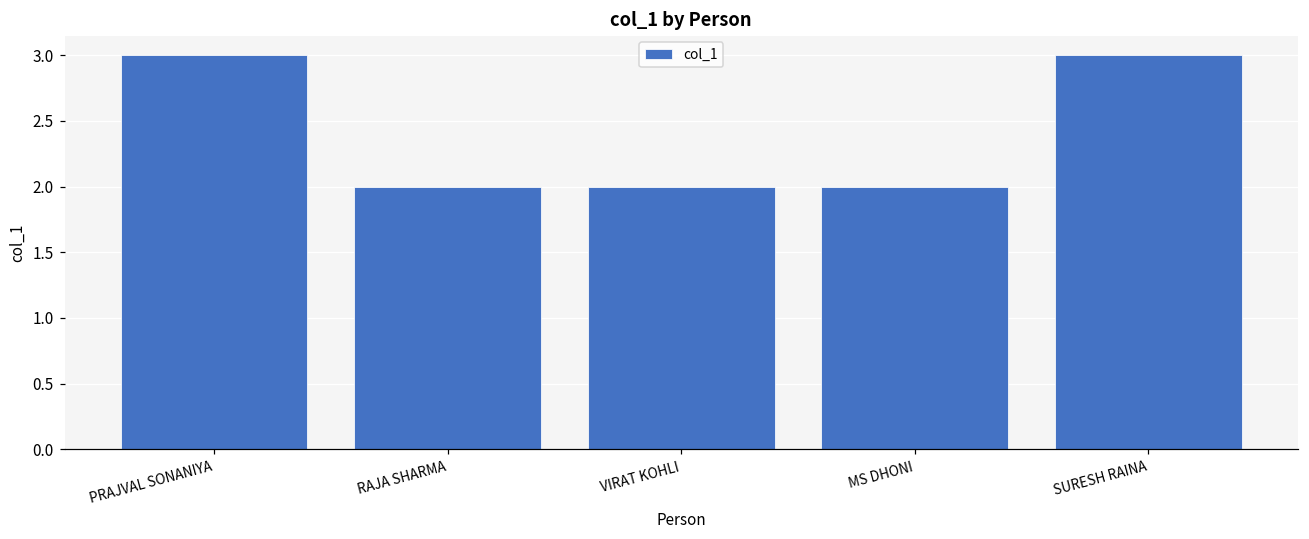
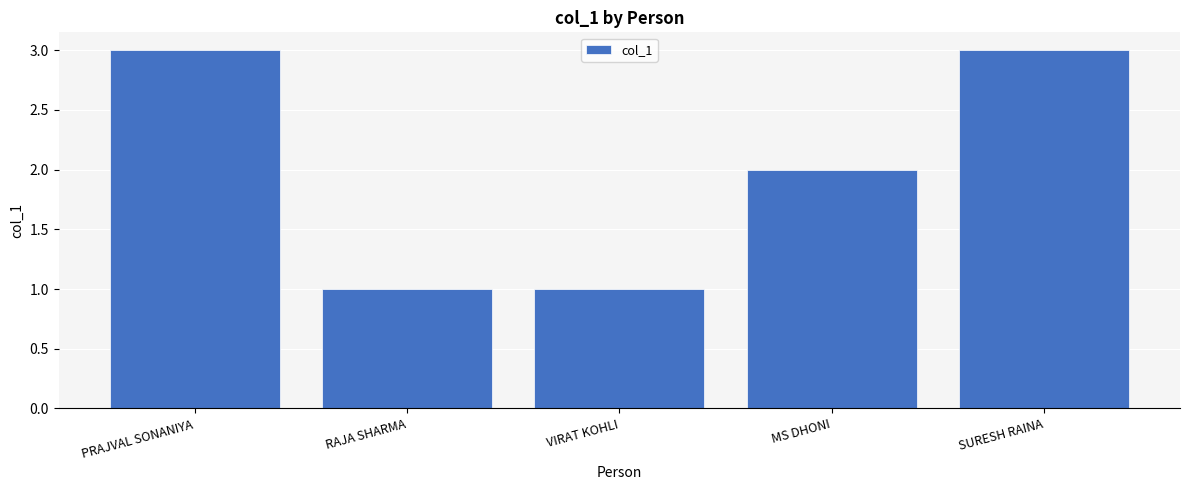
  {
    "PRAJVAL SONANIYA": 3,
-   "RAJA SHARMA": 2,
-   "VIRAT KOHLI": 2,
+   "RAJA SHARMA": 1,
+   "VIRAT KOHLI": 1,
    "MS DHONI": 2,
    "SURESH RAINA": 3
  }
